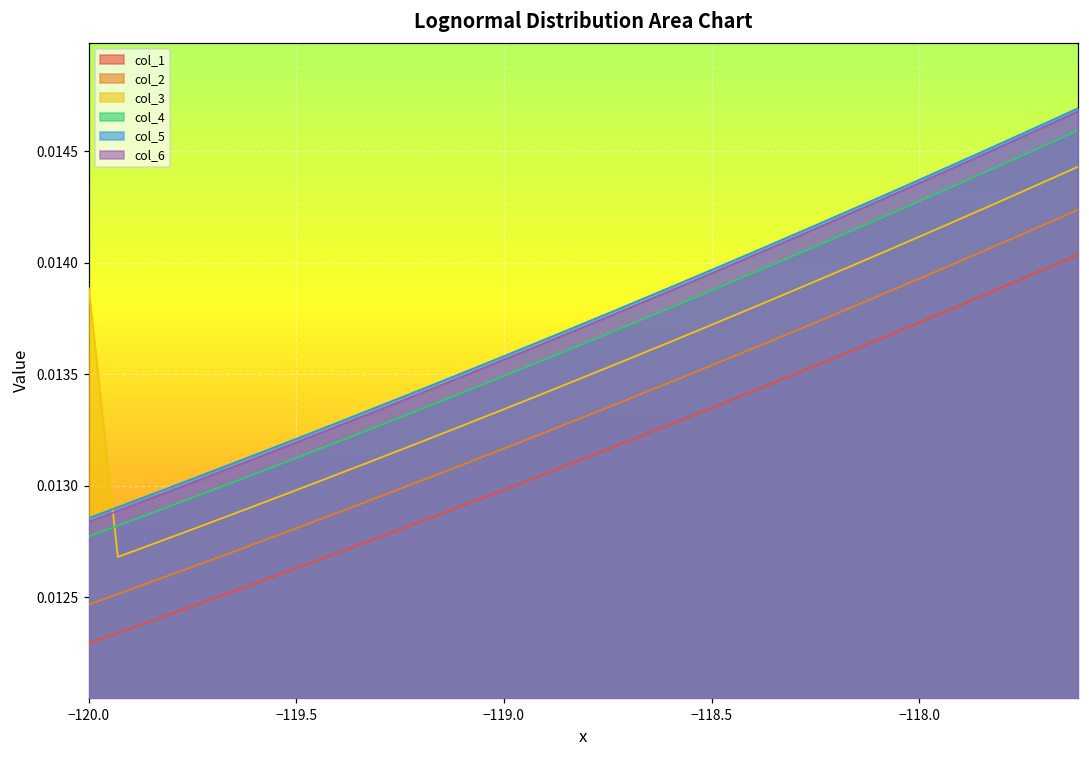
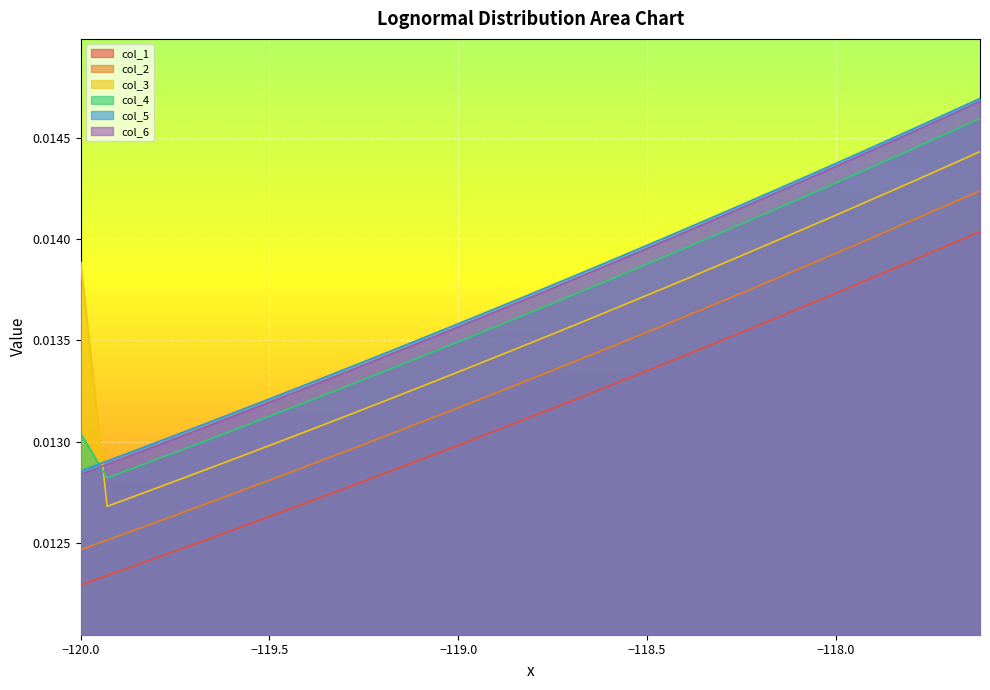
  {
    "col_3": {
      "−120.0": 0.01389
    },
    "col_4": {
-     "−120.0": 0.01277
+     "−120.0": 0.01304
    },
    "col_5": {
      "−120.0": 0.01285
    },
    "col_6": {
      "−120.0": 0.01284
    }
  }
